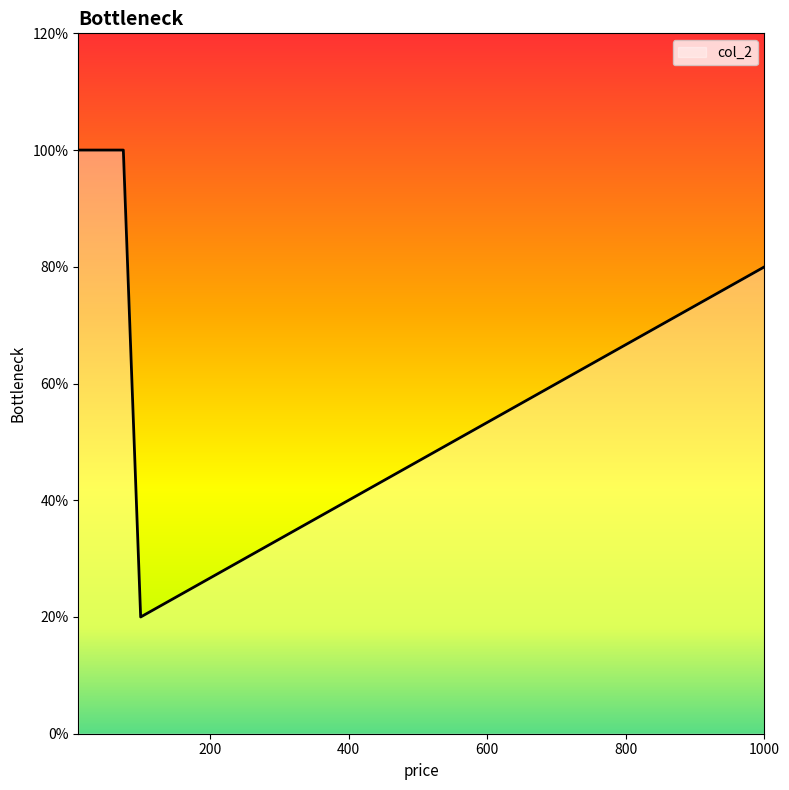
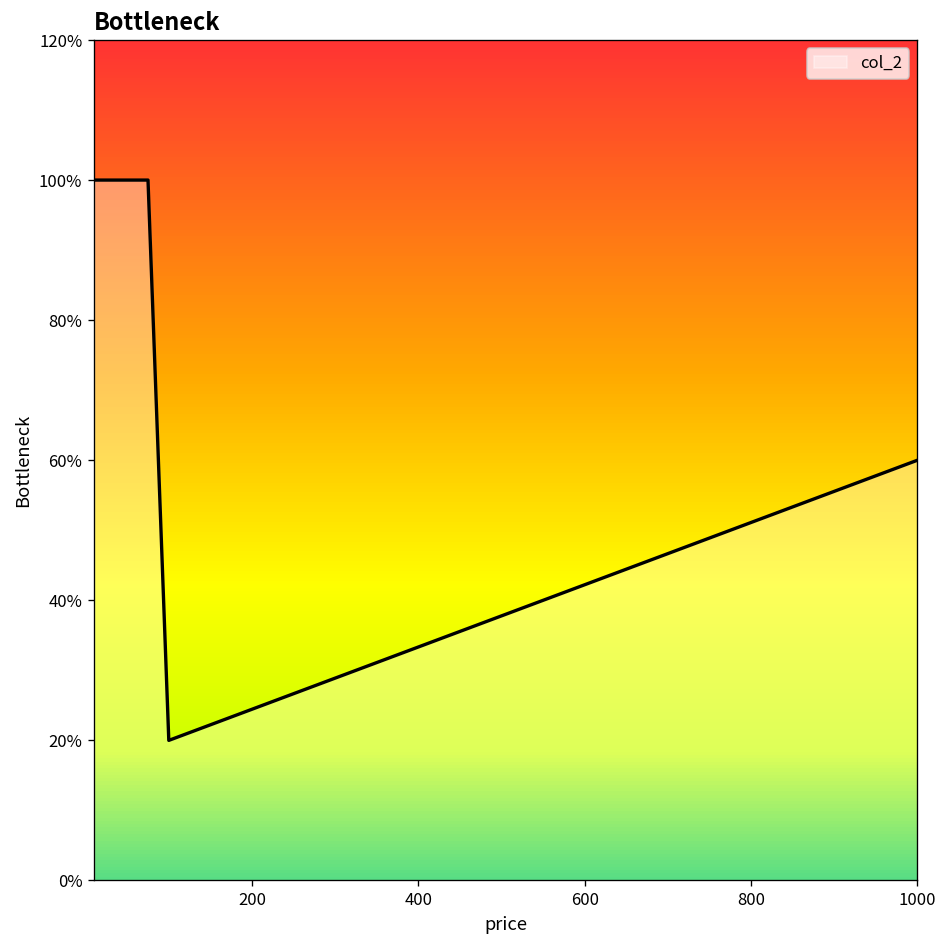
  {
-   "1000": "80%"
+   "1000": "60%"
  }
